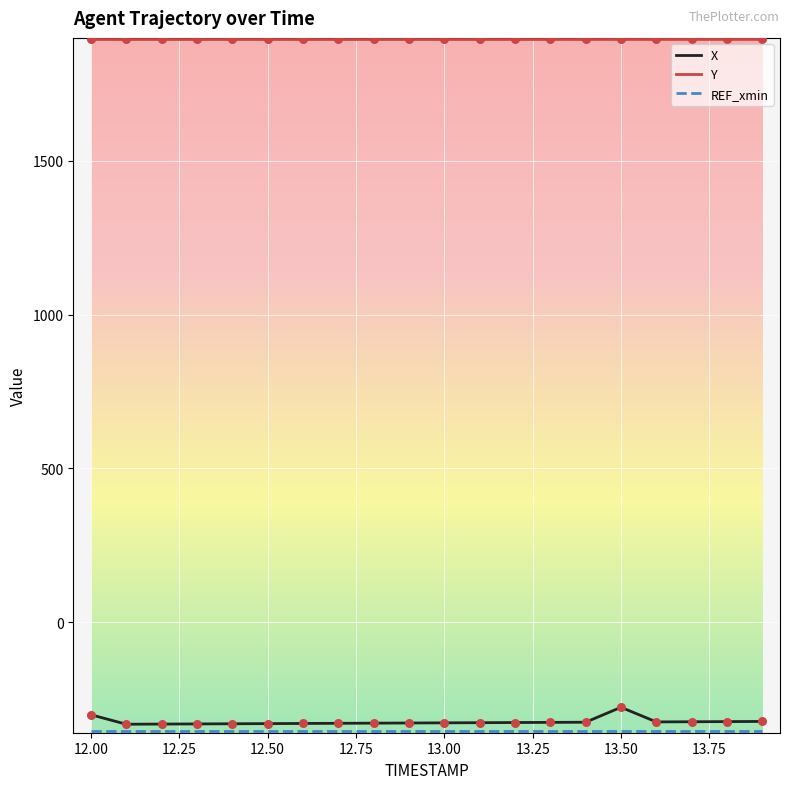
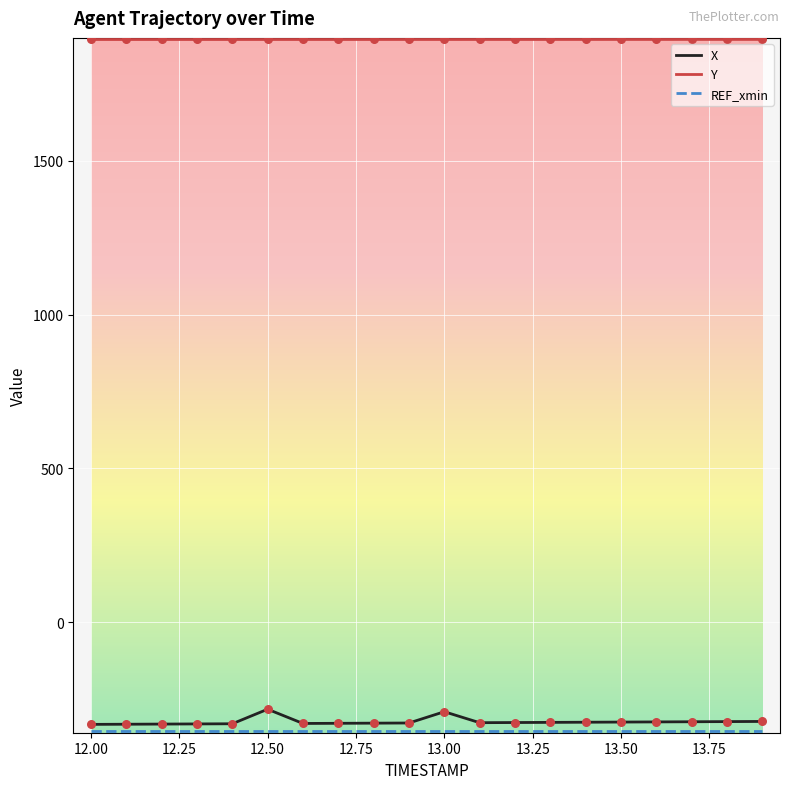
  {
    "X": {
-     "12.00": -300,
-     "12.50": -330,
-     "13.00": -330,
-     "13.50": -280
+     "12.00": -330,
+     "12.50": -280,
+     "13.00": -290,
+     "13.50": -330
    },
    "Y": {
      "12.00": 1890,
      "12.50": 1890,
      "13.00": 1890,
      "13.50": 1890
    },
    "REF_xmin": {
      "12.00": -360,
      "12.50": -360,
      "13.00": -360,
      "13.50": -360
    }
  }
